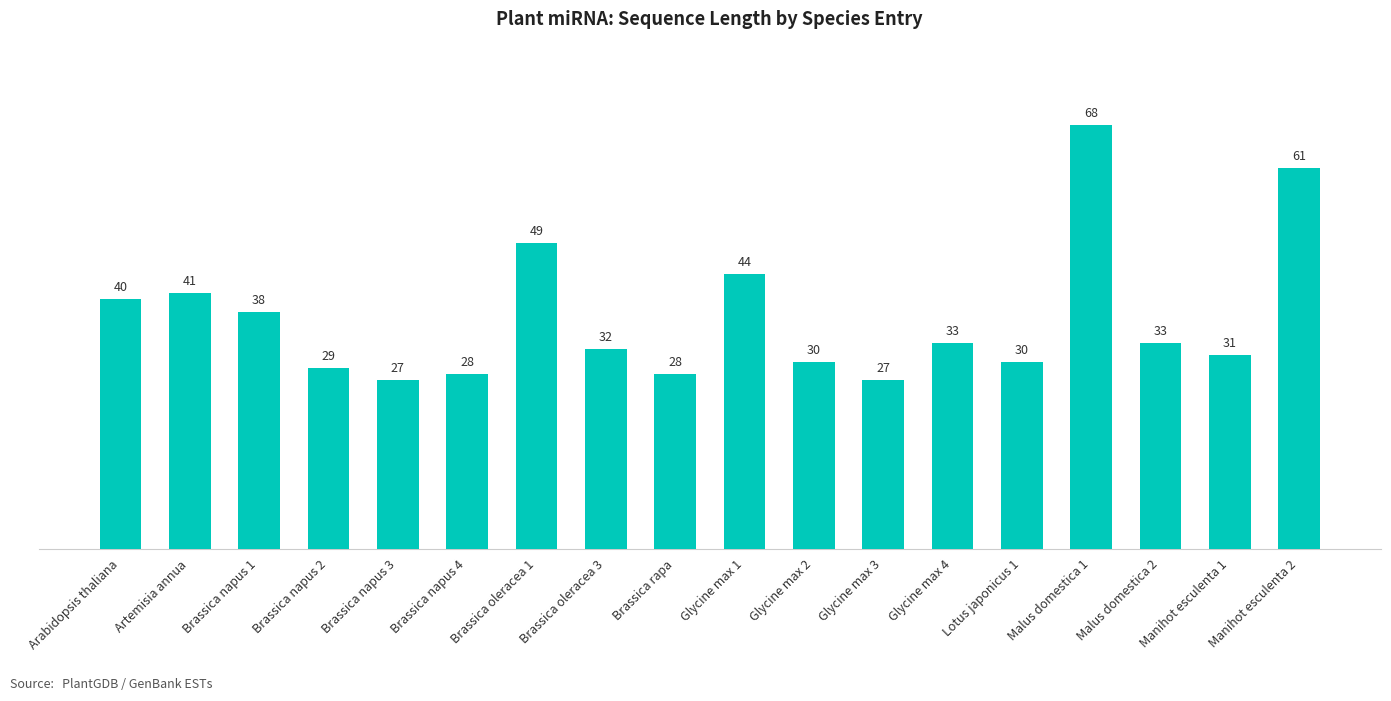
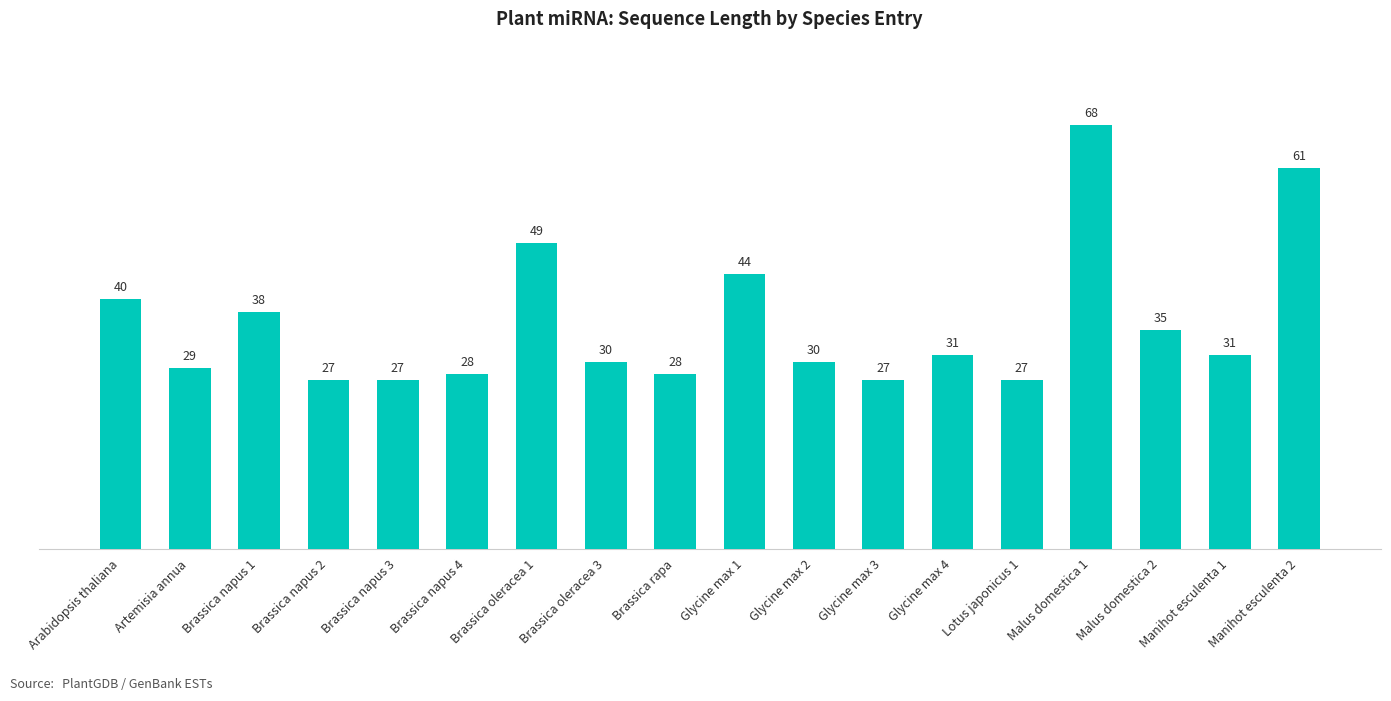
  {
    "Arabidopsis thaliana": 40,
-   "Artemisia annua": 41,
+   "Artemisia annua": 29,
    "Brassica napus 1": 38,
-   "Brassica napus 2": 29,
+   "Brassica napus 2": 27,
    "Brassica napus 3": 27,
    "Brassica napus 4": 28,
    "Brassica oleracea 1": 49,
-   "Brassica oleracea 3": 32,
+   "Brassica oleracea 3": 30,
    "Brassica rapa": 28,
    "Glycine max 1": 44,
    "Glycine max 2": 30,
    "Glycine max 3": 27,
-   "Glycine max 4": 33,
-   "Lotus japonicus 1": 30,
+   "Glycine max 4": 31,
+   "Lotus japonicus 1": 27,
    "Malus domestica 1": 68,
-   "Malus domestica 2": 33,
+   "Malus domestica 2": 35,
    "Manihot esculenta 1": 31,
    "Manihot esculenta 2": 61
  }
